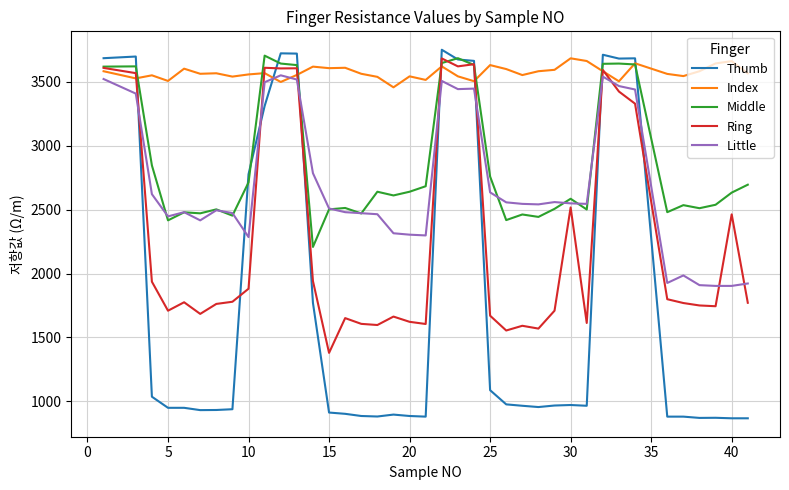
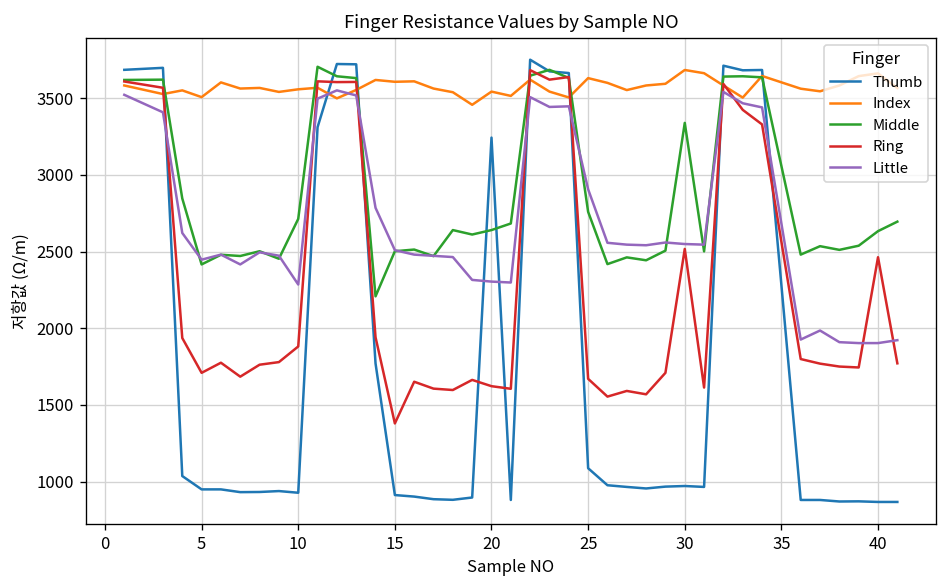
  {
    "Thumb": {
      "5": 950,
-     "10": 2780,
+     "10": 930,
      "15": 910,
-     "20": 890,
+     "20": 3240,
      "25": 1090,
      "30": 970,
      "40": 870
    },
    "Index": {
      "5": 3510,
      "10": 3560,
      "15": 3610,
      "20": 3540,
      "25": 3630,
      "30": 3680
    },
    "Middle": {
      "5": 2420,
      "10": 2710,
      "20": 2640,
      "25": 2760,
-     "30": 2590,
+     "30": 3340,
      "40": 2630
    },
    "Ring": {
      "5": 1710,
      "10": 1880,
      "15": 1380,
      "20": 1620,
      "25": 1670,
      "30": 2520,
      "40": 2460
    },
    "Little": {
      "5": 2450,
      "10": 2290,
      "20": 2300,
-     "25": 2640,
+     "25": 2910,
      "30": 2550,
      "40": 1900
    }
  }
